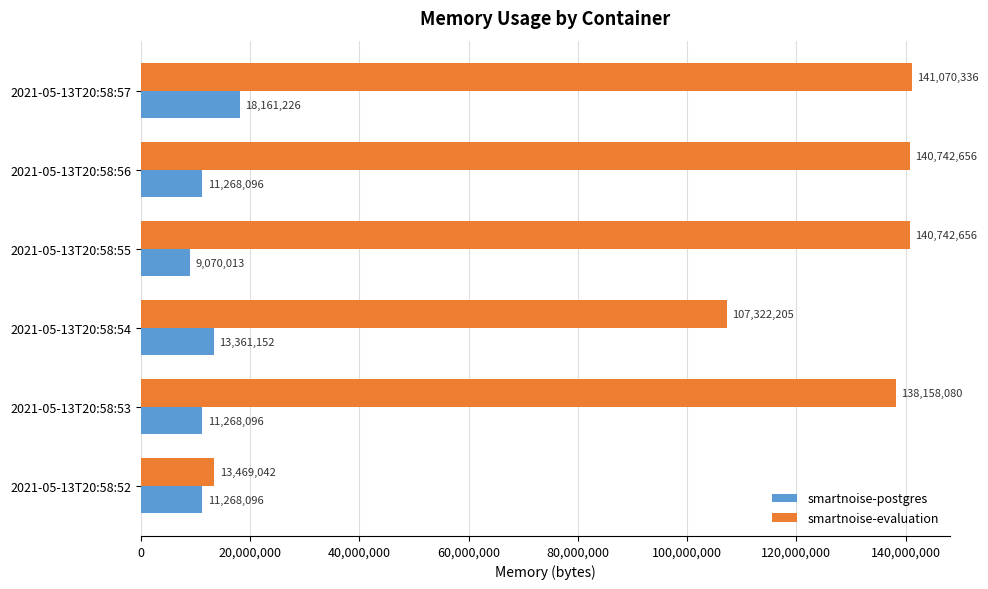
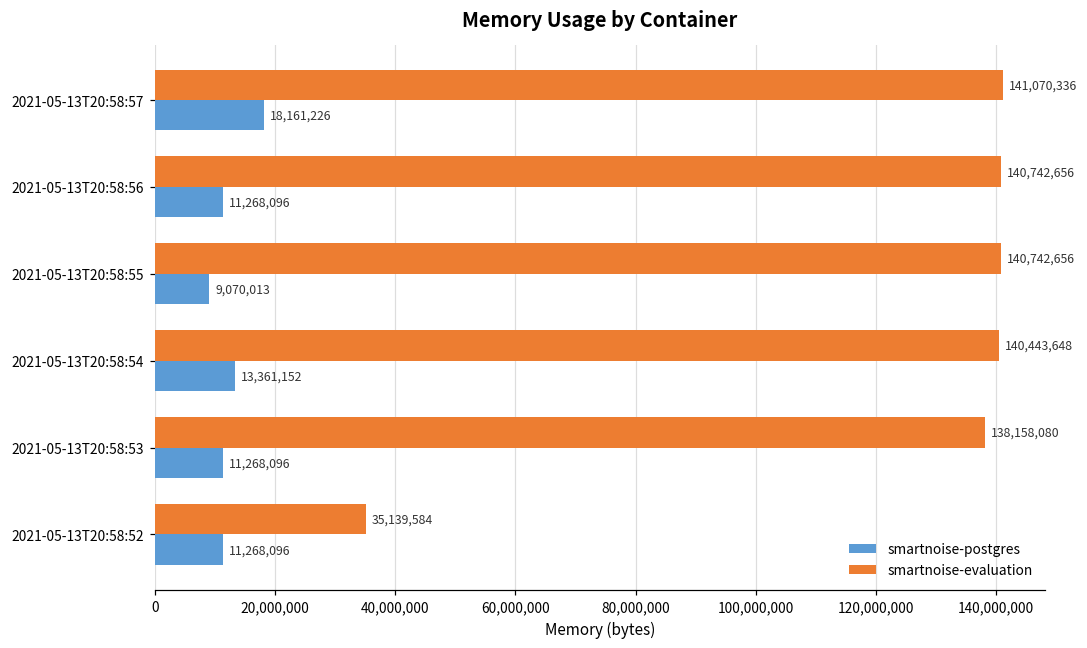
  {
    "smartnoise-postgres": {
      "2021-05-13T20:58:57": "18,161,226",
      "2021-05-13T20:58:56": "11,268,096",
      "2021-05-13T20:58:55": "9,070,013",
      "2021-05-13T20:58:54": "13,361,152",
      "2021-05-13T20:58:53": "11,268,096",
      "2021-05-13T20:58:52": "11,268,096"
    },
    "smartnoise-evaluation": {
      "2021-05-13T20:58:57": "141,070,336",
      "2021-05-13T20:58:56": "140,742,656",
      "2021-05-13T20:58:55": "140,742,656",
-     "2021-05-13T20:58:54": "107,322,205",
+     "2021-05-13T20:58:54": "140,443,648",
      "2021-05-13T20:58:53": "138,158,080",
-     "2021-05-13T20:58:52": "13,469,042"
+     "2021-05-13T20:58:52": "35,139,584"
    }
  }
